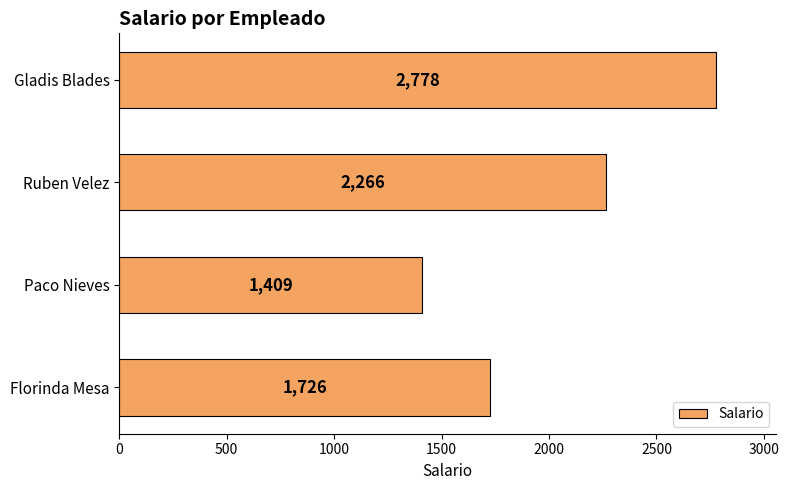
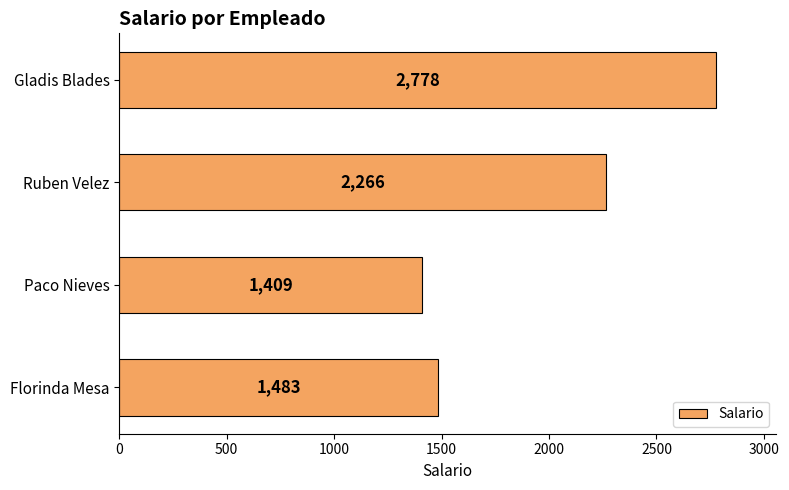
  {
    "Gladis Blades": "2,778",
    "Ruben Velez": "2,266",
    "Paco Nieves": "1,409",
-   "Florinda Mesa": "1,726"
+   "Florinda Mesa": "1,483"
  }
